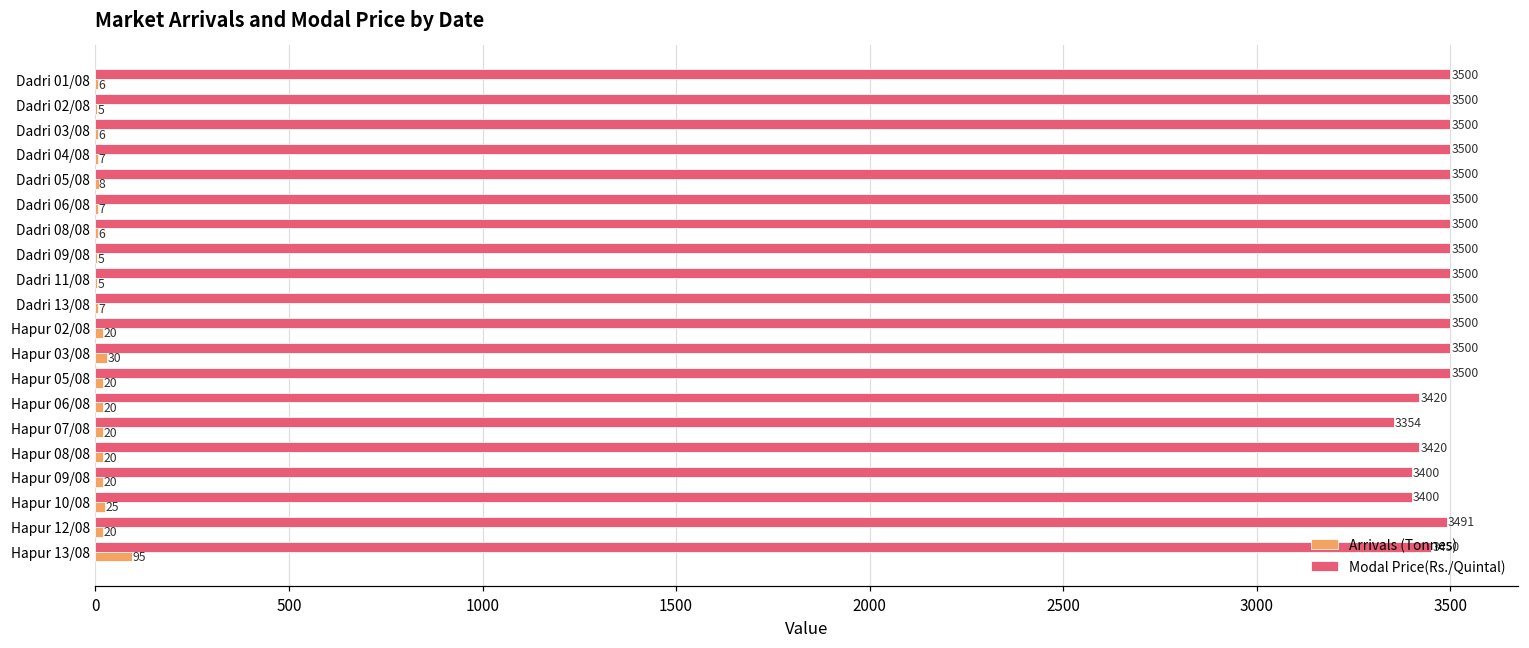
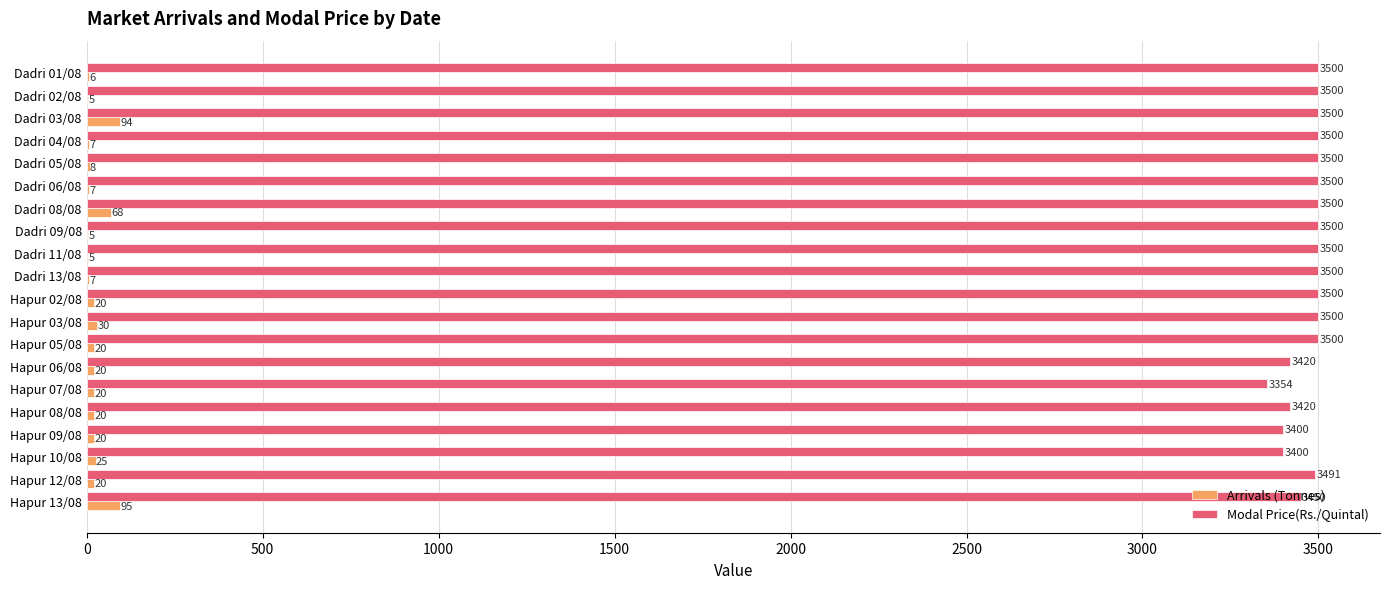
  {
    "Arrivals (Tonnes)": {
      "Dadri 01/08": 6,
      "Dadri 02/08": 5,
-     "Dadri 03/08": 6,
+     "Dadri 03/08": 94,
      "Dadri 04/08": 7,
      "Dadri 05/08": 8,
      "Dadri 06/08": 7,
-     "Dadri 08/08": 6,
+     "Dadri 08/08": 68,
      "Dadri 09/08": 5,
      "Dadri 11/08": 5,
      "Dadri 13/08": 7,
      "Hapur 02/08": 20,
      "Hapur 03/08": 30,
      "Hapur 05/08": 20,
      "Hapur 06/08": 20,
      "Hapur 07/08": 20,
      "Hapur 08/08": 20,
      "Hapur 09/08": 20,
      "Hapur 10/08": 25,
      "Hapur 12/08": 20,
      "Hapur 13/08": 95
    },
    "Modal Price(Rs./Quintal)": {
      "Dadri 01/08": 3500,
      "Dadri 02/08": 3500,
      "Dadri 03/08": 3500,
      "Dadri 04/08": 3500,
      "Dadri 05/08": 3500,
      "Dadri 06/08": 3500,
      "Dadri 08/08": 3500,
      "Dadri 09/08": 3500,
      "Dadri 11/08": 3500,
      "Dadri 13/08": 3500,
      "Hapur 02/08": 3500,
      "Hapur 03/08": 3500,
      "Hapur 05/08": 3500,
      "Hapur 06/08": 3420,
      "Hapur 07/08": 3354,
      "Hapur 08/08": 3420,
      "Hapur 09/08": 3400,
      "Hapur 10/08": 3400,
      "Hapur 12/08": 3491,
      "Hapur 13/08": 3450
    }
  }
